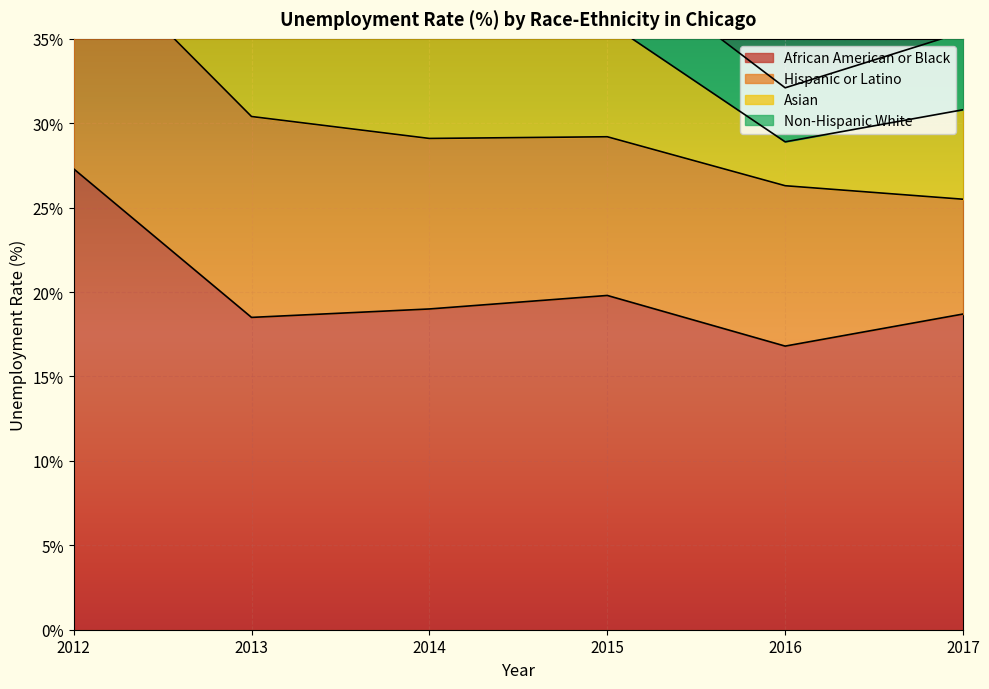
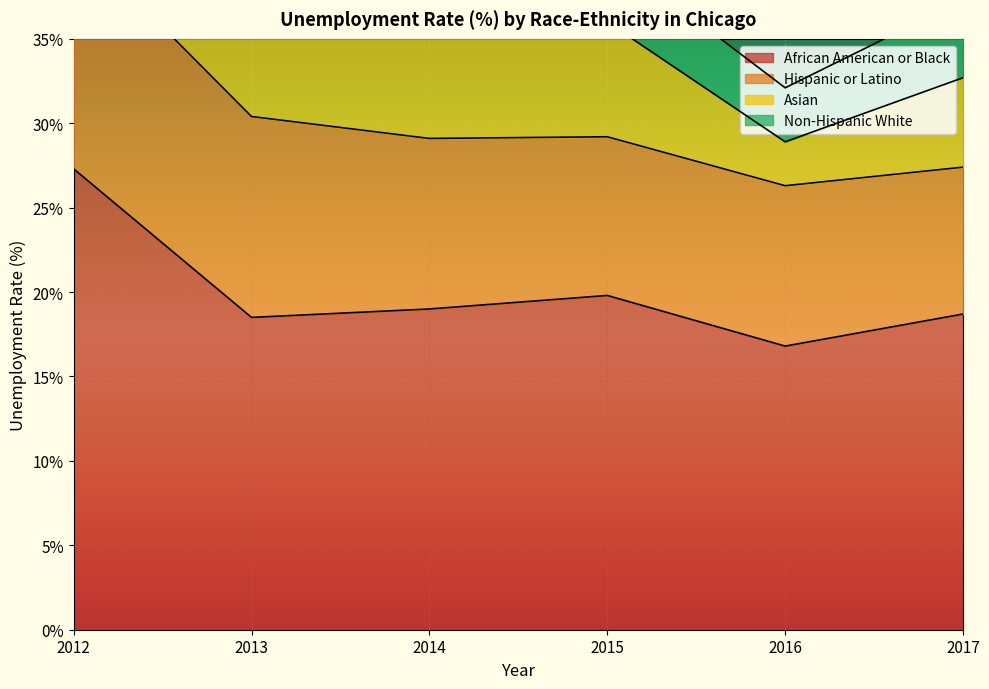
  {
    "African American or Black": {
      "2012": "27.3%",
      "2013": "18.5%",
      "2014": "19.0%",
      "2015": "19.8%",
      "2016": "16.8%",
      "2017": "18.7%"
    },
    "Hispanic or Latino": {
      "2013": "11.9%",
      "2014": "10.1%",
      "2015": "9.4%",
      "2016": "9.5%",
-     "2017": "6.8%"
+     "2017": "8.7%"
    },
    "Asian": {
      "2016": "2.6%",
      "2017": "5.3%"
    }
  }
